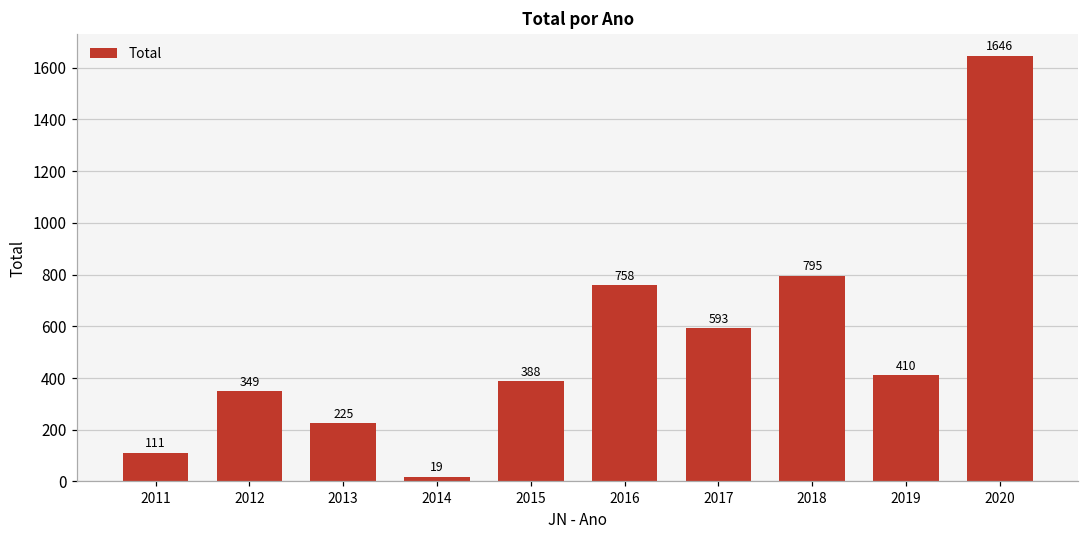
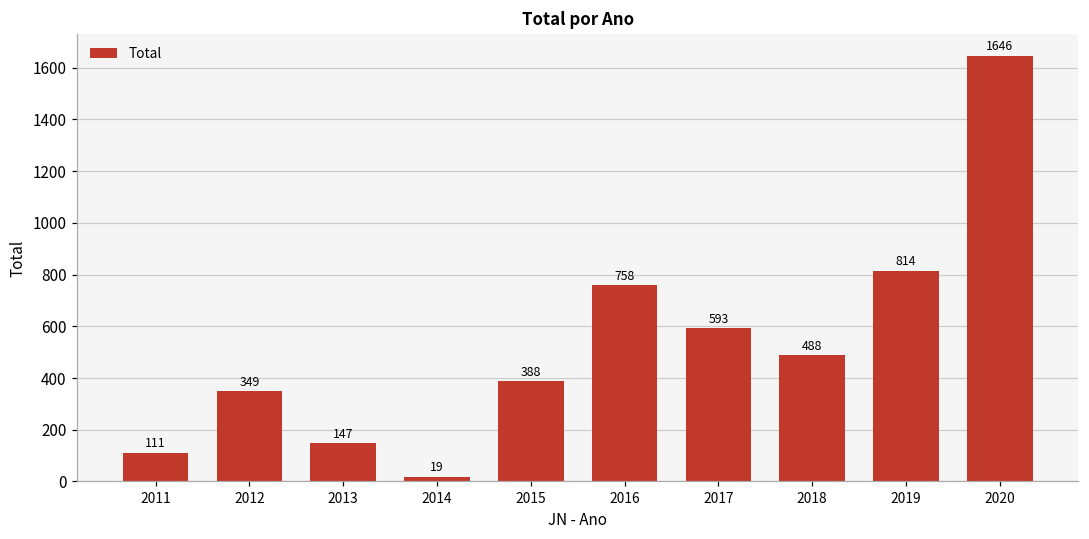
  {
    "2011": 111,
    "2012": 349,
-   "2013": 225,
+   "2013": 147,
    "2014": 19,
    "2015": 388,
    "2016": 758,
    "2017": 593,
-   "2018": 795,
-   "2019": 410,
+   "2018": 488,
+   "2019": 814,
    "2020": 1646
  }
